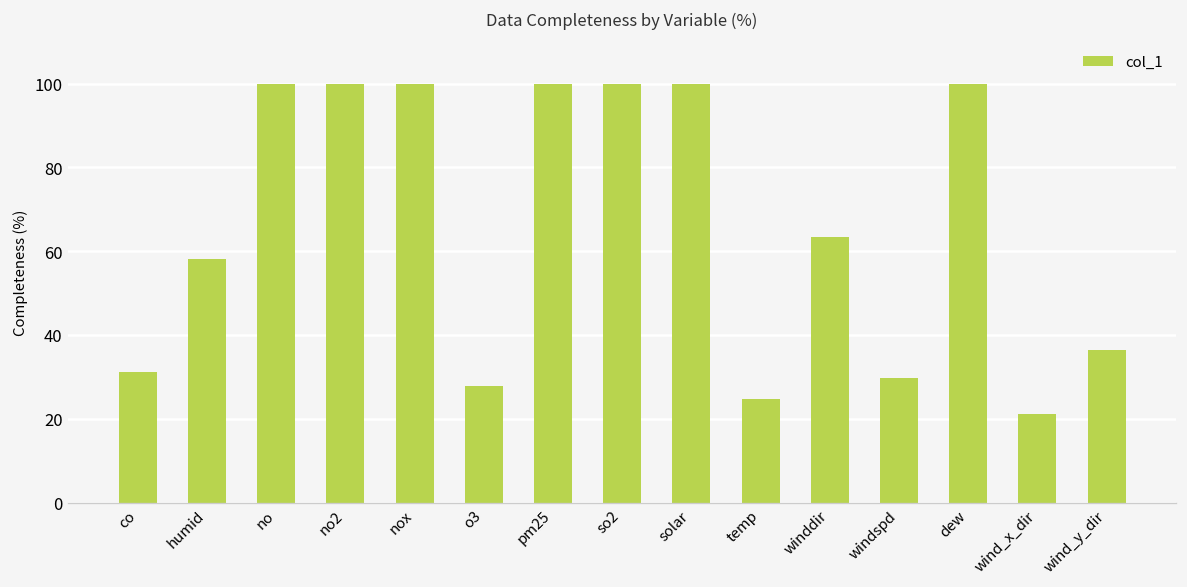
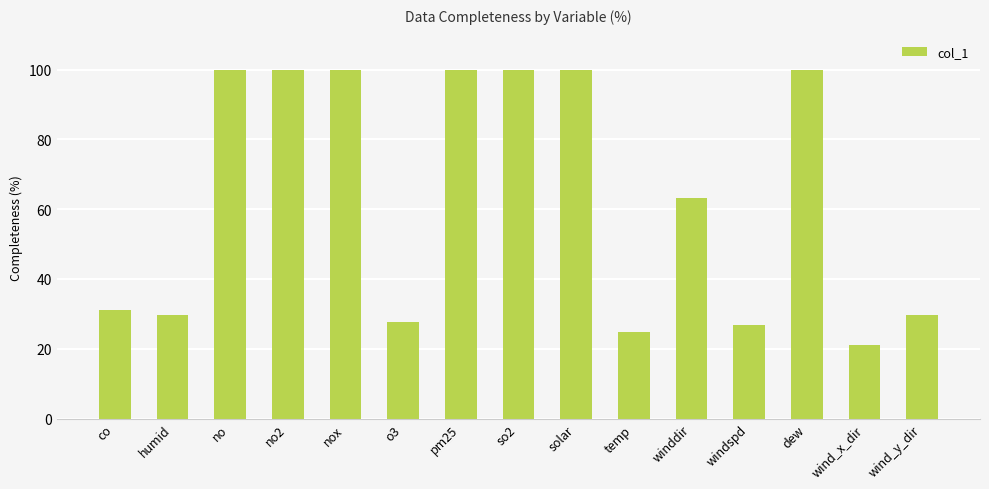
  {
    "co": 31,
-   "humid": 58,
+   "humid": 30,
    "no": 100,
    "no2": 100,
    "nox": 100,
    "o3": 28,
    "pm25": 100,
    "so2": 100,
    "solar": 100,
    "temp": 25,
    "winddir": 63,
-   "windspd": 30,
+   "windspd": 27,
    "dew": 100,
    "wind_x_dir": 21,
-   "wind_y_dir": 37
+   "wind_y_dir": 30
  }
